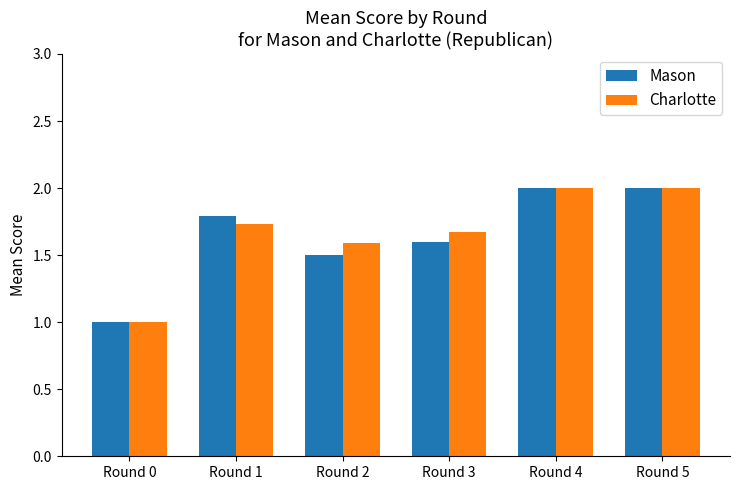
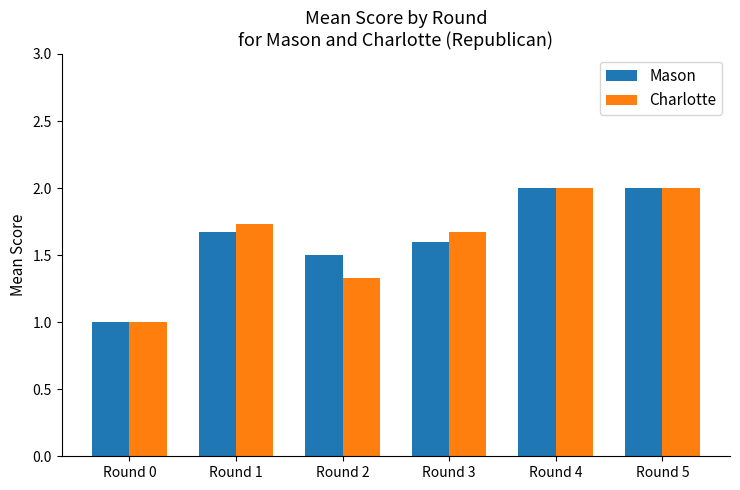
  {
    "Mason": {
      "Round 0": 1.00,
-     "Round 1": 1.79,
+     "Round 1": 1.67,
      "Round 2": 1.50,
      "Round 3": 1.60,
      "Round 4": 2.00,
      "Round 5": 2.00
    },
    "Charlotte": {
      "Round 0": 1.00,
      "Round 1": 1.73,
-     "Round 2": 1.59,
+     "Round 2": 1.33,
      "Round 3": 1.67,
      "Round 4": 2.00,
      "Round 5": 2.00
    }
  }
